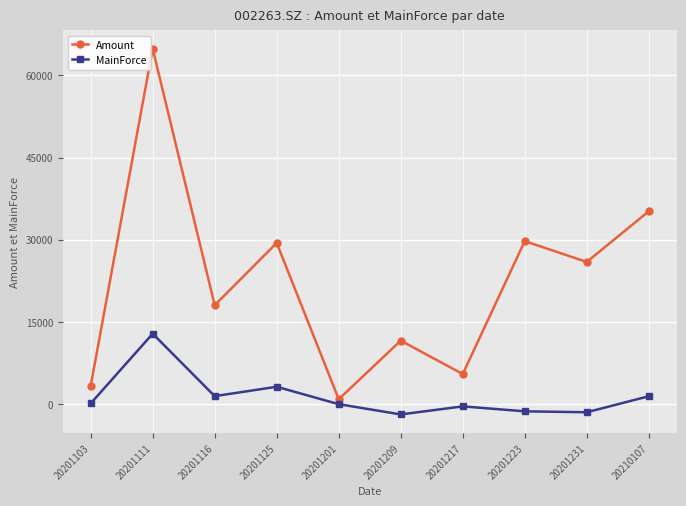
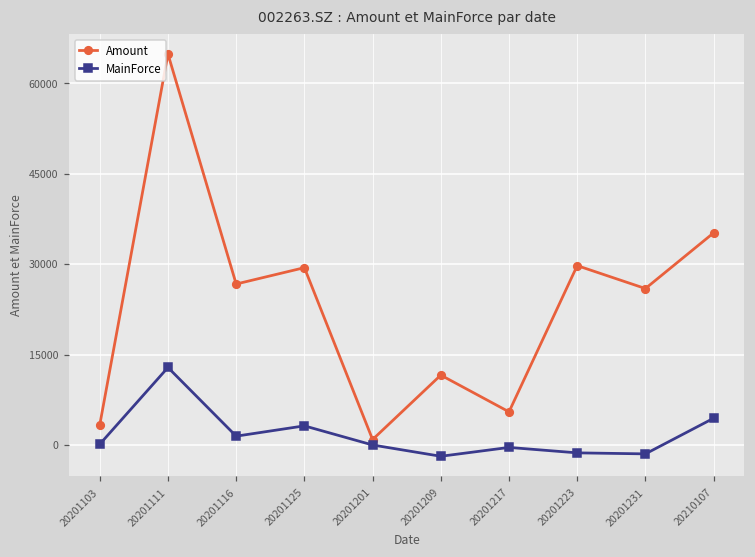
  {
    "Amount": {
      "20201103": 3000,
      "20201111": 65000,
-     "20201116": 18000,
+     "20201116": 27000,
      "20201125": 29000,
      "20201201": 1000,
      "20201209": 12000,
      "20201217": 5000,
      "20201223": 30000,
      "20201231": 26000,
      "20210107": 35000
    },
    "MainForce": {
      "20201103": 0,
      "20201111": 13000,
      "20201116": 1000,
      "20201125": 3000,
      "20201201": 0,
      "20201209": -2000,
      "20201217": 0,
      "20201223": -1000,
      "20201231": -1000,
-     "20210107": 1000
+     "20210107": 4000
    }
  }
